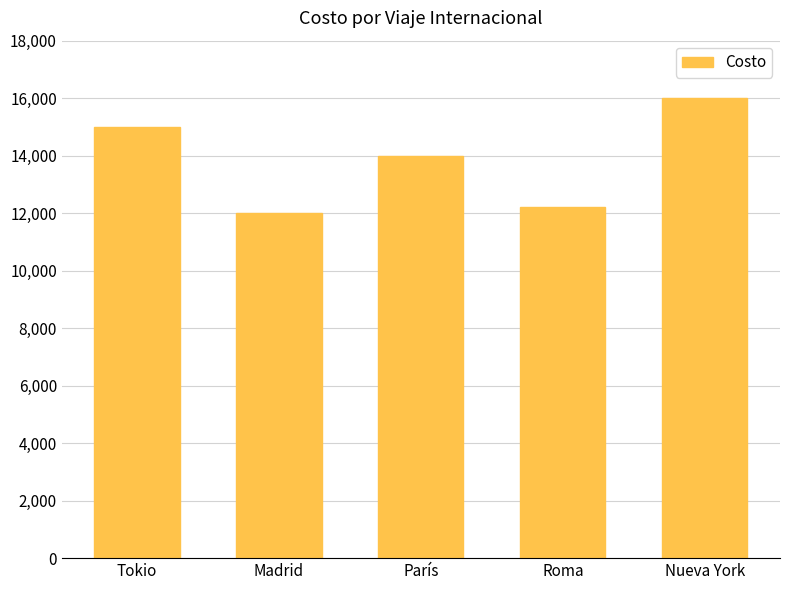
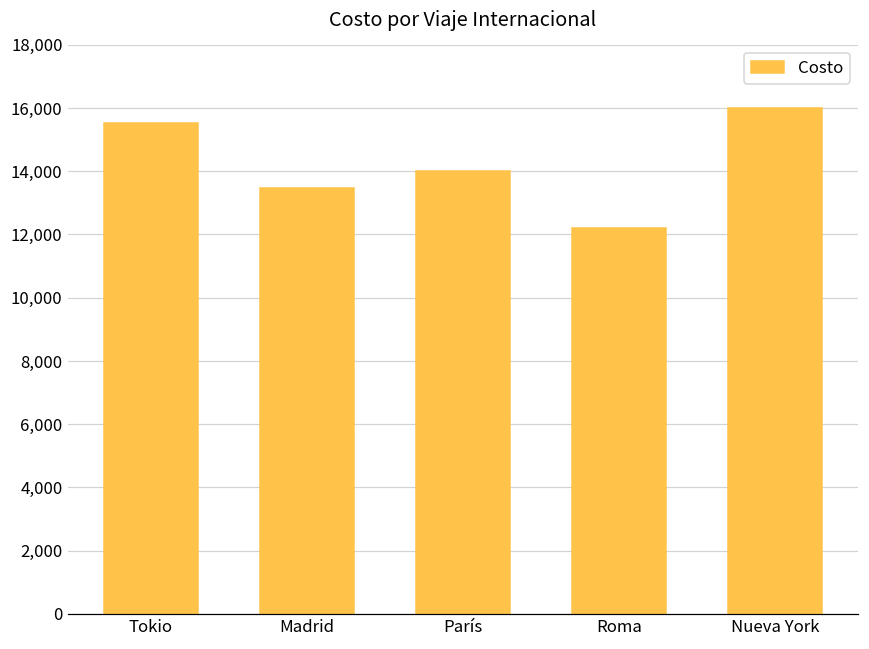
  {
-   "Tokio": "15,000",
-   "Madrid": "12,000",
+   "Tokio": "15,500",
+   "Madrid": "13,500",
    "París": "14,000",
    "Roma": "12,200",
    "Nueva York": "16,000"
  }
